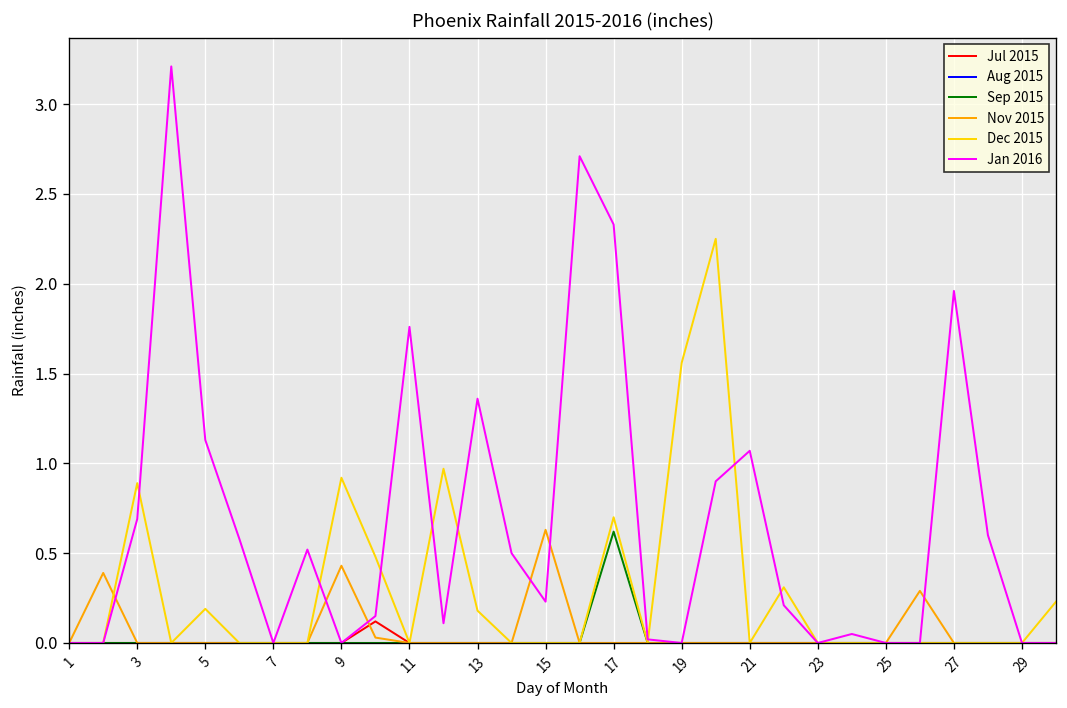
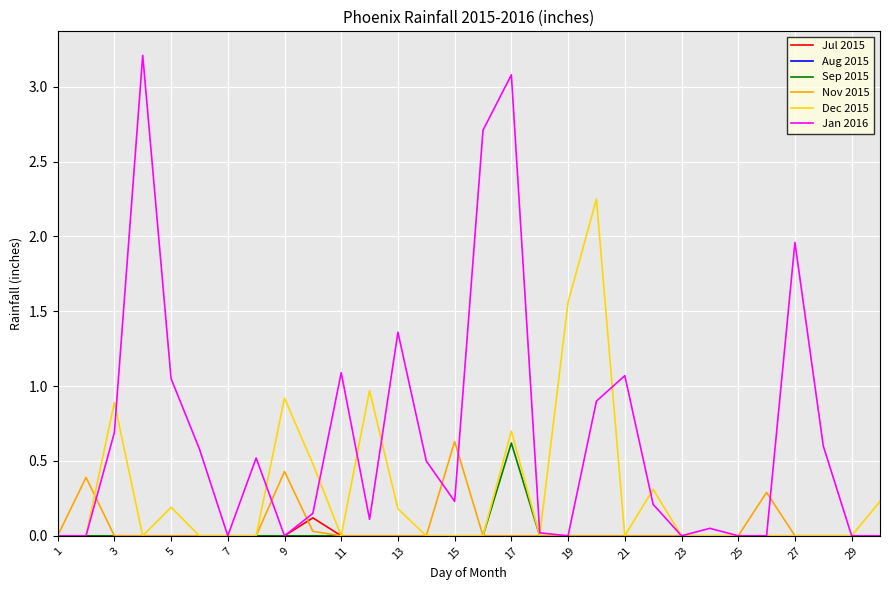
  {
    "Sep 2015": {
      "17": 0.62
    },
    "Jan 2016": {
      "3": 0.69,
-     "5": 1.13,
-     "11": 1.76,
+     "5": 1.05,
+     "11": 1.09,
      "13": 1.36,
      "15": 0.23,
-     "17": 2.33,
+     "17": 3.08,
      "21": 1.07,
      "27": 1.96
    }
  }
